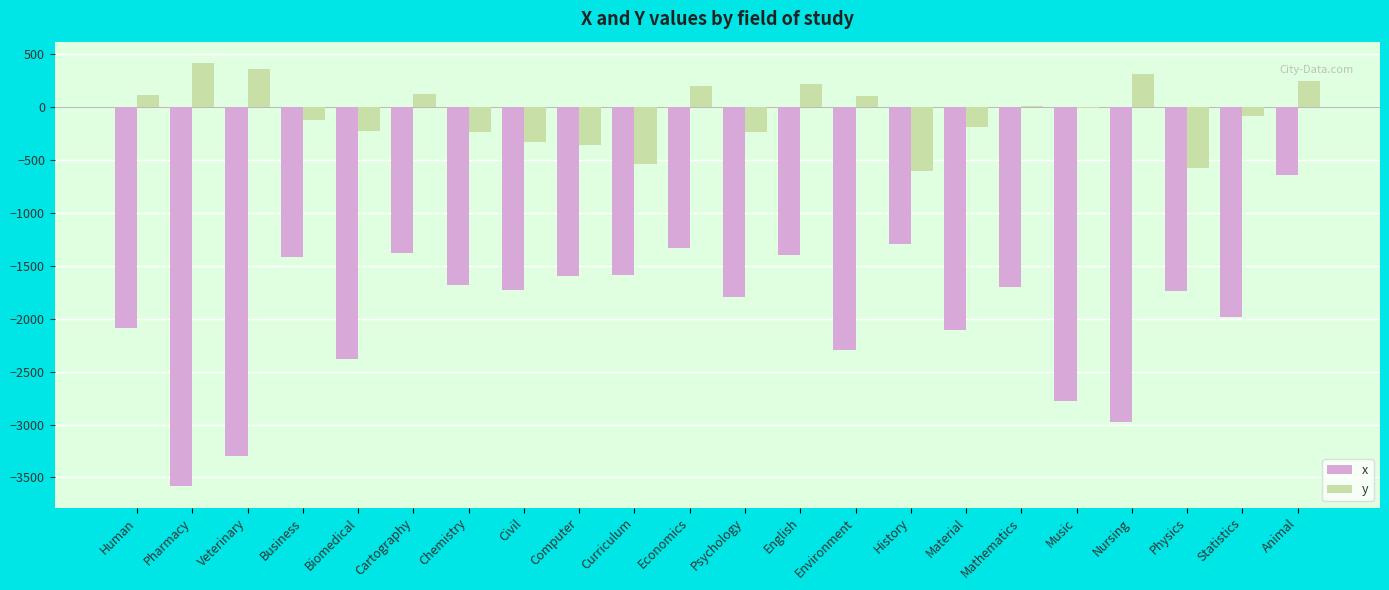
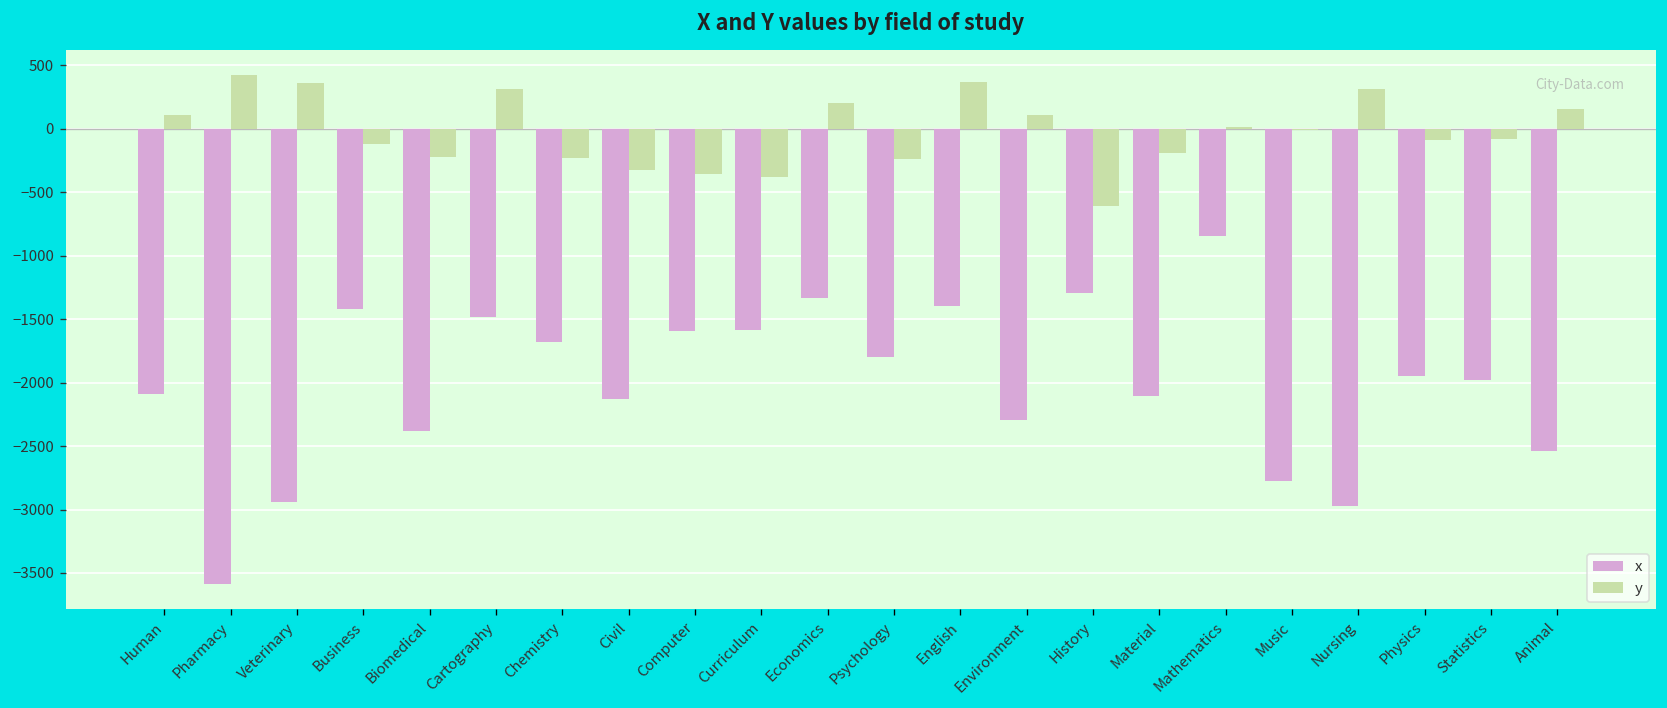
  {
    "x": {
      "Human": -2090,
      "Pharmacy": -3580,
-     "Veterinary": -3300,
+     "Veterinary": -2940,
      "Business": -1420,
      "Biomedical": -2380,
-     "Cartography": -1380,
+     "Cartography": -1480,
      "Chemistry": -1680,
-     "Civil": -1730,
+     "Civil": -2130,
      "Computer": -1600,
      "Curriculum": -1580,
      "Economics": -1330,
      "Psychology": -1800,
      "English": -1400,
      "Environment": -2300,
      "History": -1290,
      "Material": -2100,
-     "Mathematics": -1700,
+     "Mathematics": -850,
      "Music": -2780,
      "Nursing": -2980,
-     "Physics": -1730,
+     "Physics": -1950,
      "Statistics": -1980,
-     "Animal": -640
+     "Animal": -2530
    },
    "y": {
      "Human": 110,
      "Pharmacy": 420,
      "Veterinary": 360,
      "Business": -120,
      "Biomedical": -220,
-     "Cartography": 130,
+     "Cartography": 320,
      "Chemistry": -230,
      "Civil": -330,
      "Computer": -360,
-     "Curriculum": -540,
+     "Curriculum": -380,
      "Economics": 200,
      "Psychology": -240,
-     "English": 220,
+     "English": 370,
      "Environment": 110,
      "History": -610,
      "Material": -190,
      "Nursing": 310,
-     "Physics": -570,
+     "Physics": -90,
      "Statistics": -80,
-     "Animal": 250
+     "Animal": 160
    }
  }
